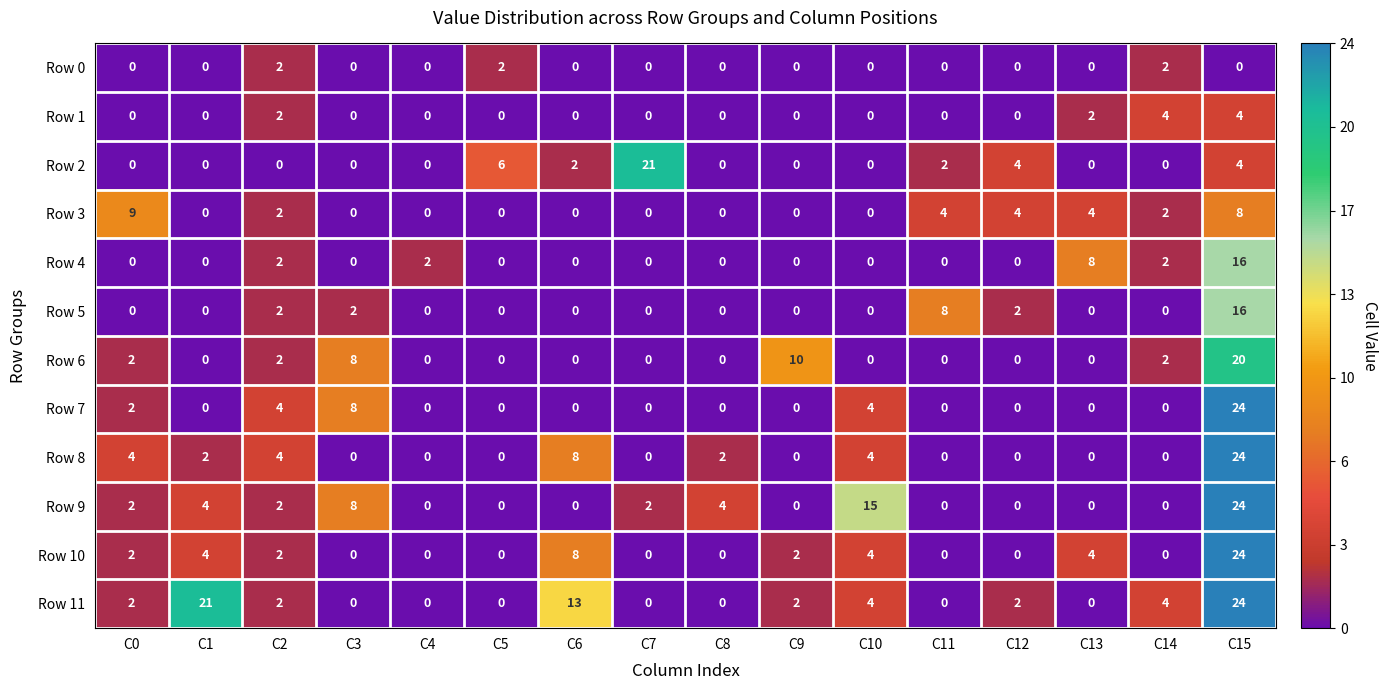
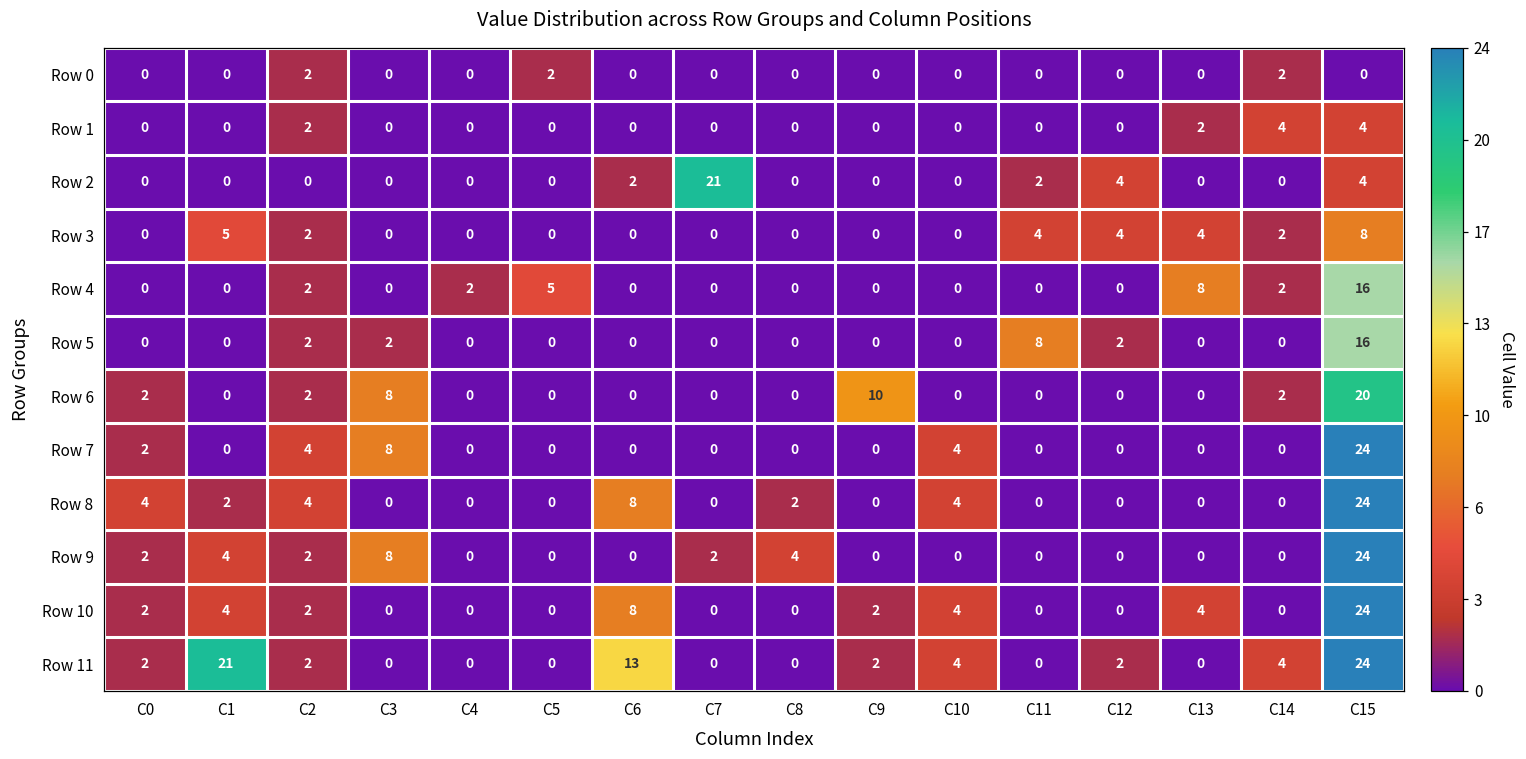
  {
    "Row 0": {
      "C0": 0,
      "C1": 0,
      "C2": 2,
      "C3": 0,
      "C4": 0,
      "C5": 2,
      "C6": 0,
      "C7": 0,
      "C8": 0,
      "C9": 0,
      "C10": 0,
      "C11": 0,
      "C12": 0,
      "C13": 0,
      "C14": 2,
      "C15": 0
    },
    "Row 1": {
      "C0": 0,
      "C1": 0,
      "C2": 2,
      "C3": 0,
      "C4": 0,
      "C5": 0,
      "C6": 0,
      "C7": 0,
      "C8": 0,
      "C9": 0,
      "C10": 0,
      "C11": 0,
      "C12": 0,
      "C13": 2,
      "C14": 4,
      "C15": 4
    },
    "Row 2": {
      "C0": 0,
      "C1": 0,
      "C2": 0,
      "C3": 0,
      "C4": 0,
-     "C5": 6,
+     "C5": 0,
      "C6": 2,
      "C7": 21,
      "C8": 0,
      "C9": 0,
      "C10": 0,
      "C11": 2,
      "C12": 4,
      "C13": 0,
      "C14": 0,
      "C15": 4
    },
    "Row 3": {
-     "C0": 9,
-     "C1": 0,
+     "C0": 0,
+     "C1": 5,
      "C2": 2,
      "C3": 0,
      "C4": 0,
      "C5": 0,
      "C6": 0,
      "C7": 0,
      "C8": 0,
      "C9": 0,
      "C10": 0,
      "C11": 4,
      "C12": 4,
      "C13": 4,
      "C14": 2,
      "C15": 8
    },
    "Row 4": {
      "C0": 0,
      "C1": 0,
      "C2": 2,
      "C3": 0,
      "C4": 2,
-     "C5": 0,
+     "C5": 5,
      "C6": 0,
      "C7": 0,
      "C8": 0,
      "C9": 0,
      "C10": 0,
      "C11": 0,
      "C12": 0,
      "C13": 8,
      "C14": 2,
      "C15": 16
    },
    "Row 5": {
      "C0": 0,
      "C1": 0,
      "C2": 2,
      "C3": 2,
      "C4": 0,
      "C5": 0,
      "C6": 0,
      "C7": 0,
      "C8": 0,
      "C9": 0,
      "C10": 0,
      "C11": 8,
      "C12": 2,
      "C13": 0,
      "C14": 0,
      "C15": 16
    },
    "Row 6": {
      "C0": 2,
      "C1": 0,
      "C2": 2,
      "C3": 8,
      "C4": 0,
      "C5": 0,
      "C6": 0,
      "C7": 0,
      "C8": 0,
      "C9": 10,
      "C10": 0,
      "C11": 0,
      "C12": 0,
      "C13": 0,
      "C14": 2,
      "C15": 20
    },
    "Row 7": {
      "C0": 2,
      "C1": 0,
      "C2": 4,
      "C3": 8,
      "C4": 0,
      "C5": 0,
      "C6": 0,
      "C7": 0,
      "C8": 0,
      "C9": 0,
      "C10": 4,
      "C11": 0,
      "C12": 0,
      "C13": 0,
      "C14": 0,
      "C15": 24
    },
    "Row 8": {
      "C0": 4,
      "C1": 2,
      "C2": 4,
      "C3": 0,
      "C4": 0,
      "C5": 0,
      "C6": 8,
      "C7": 0,
      "C8": 2,
      "C9": 0,
      "C10": 4,
      "C11": 0,
      "C12": 0,
      "C13": 0,
      "C14": 0,
      "C15": 24
    },
    "Row 9": {
      "C0": 2,
      "C1": 4,
      "C2": 2,
      "C3": 8,
      "C4": 0,
      "C5": 0,
      "C6": 0,
      "C7": 2,
      "C8": 4,
      "C9": 0,
-     "C10": 15,
+     "C10": 0,
      "C11": 0,
      "C12": 0,
      "C13": 0,
      "C14": 0,
      "C15": 24
    },
    "Row 10": {
      "C0": 2,
      "C1": 4,
      "C2": 2,
      "C3": 0,
      "C4": 0,
      "C5": 0,
      "C6": 8,
      "C7": 0,
      "C8": 0,
      "C9": 2,
      "C10": 4,
      "C11": 0,
      "C12": 0,
      "C13": 4,
      "C14": 0,
      "C15": 24
    },
    "Row 11": {
      "C0": 2,
      "C1": 21,
      "C2": 2,
      "C3": 0,
      "C4": 0,
      "C5": 0,
      "C6": 13,
      "C7": 0,
      "C8": 0,
      "C9": 2,
      "C10": 4,
      "C11": 0,
      "C12": 2,
      "C13": 0,
      "C14": 4,
      "C15": 24
    }
  }
